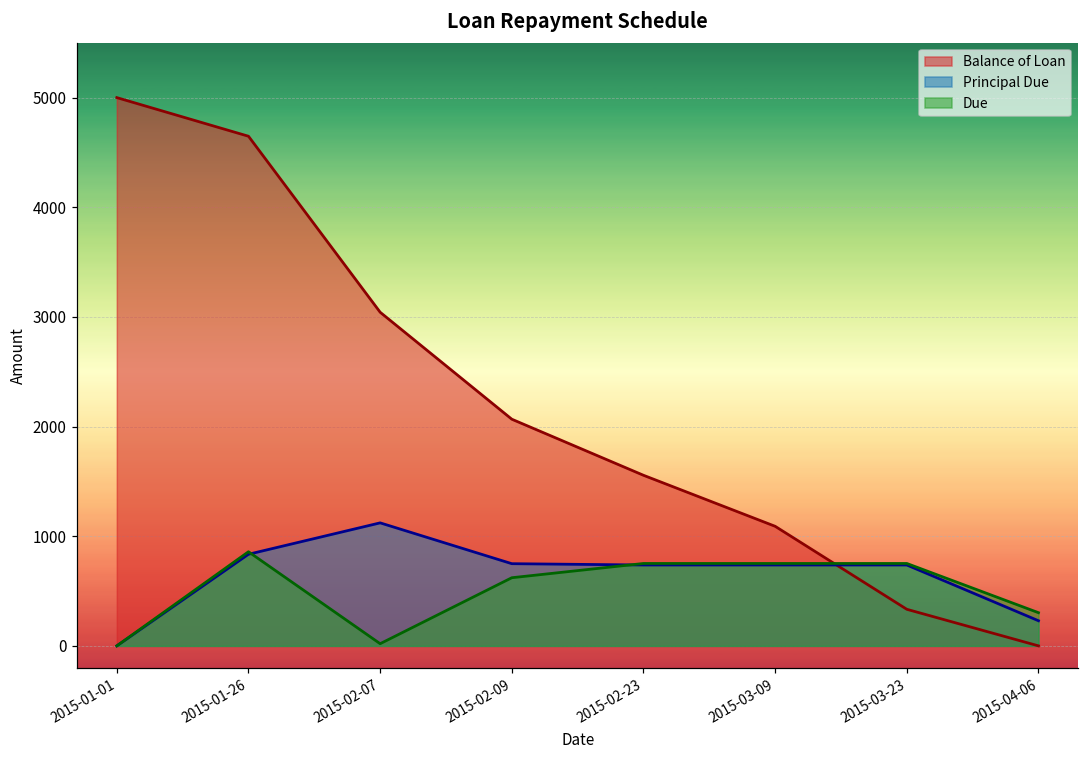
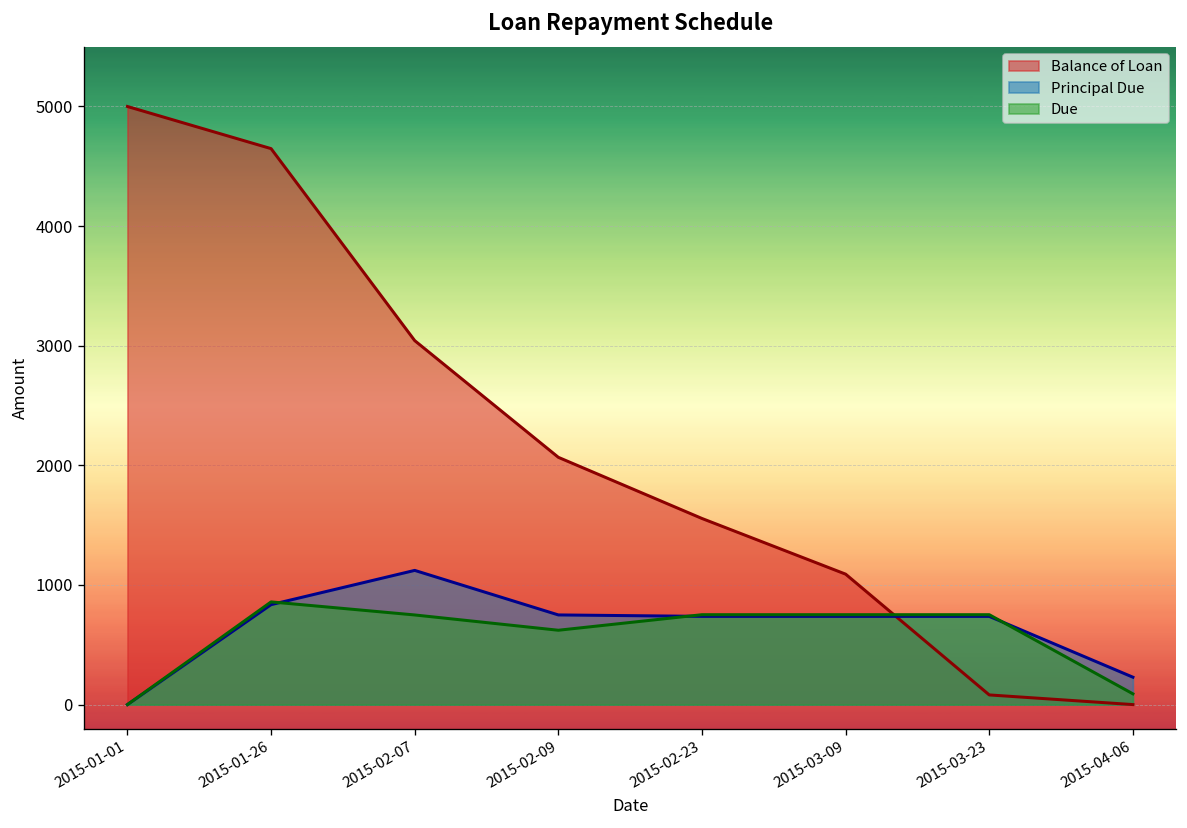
  {
    "Balance of Loan": {
      "2015-01-01": 5000,
      "2015-01-26": 4600,
      "2015-02-07": 3000,
      "2015-02-09": 2100,
      "2015-02-23": 1600,
      "2015-03-09": 1100,
-     "2015-03-23": 300,
+     "2015-03-23": 100,
      "2015-04-06": 0
    },
    "Principal Due": {
      "2015-02-07": 1100,
      "2015-02-09": 700,
      "2015-04-06": 200
    },
    "Due": {
-     "2015-02-07": 0,
+     "2015-02-07": 700,
      "2015-02-09": 600,
-     "2015-04-06": 300
+     "2015-04-06": 100
    }
  }
